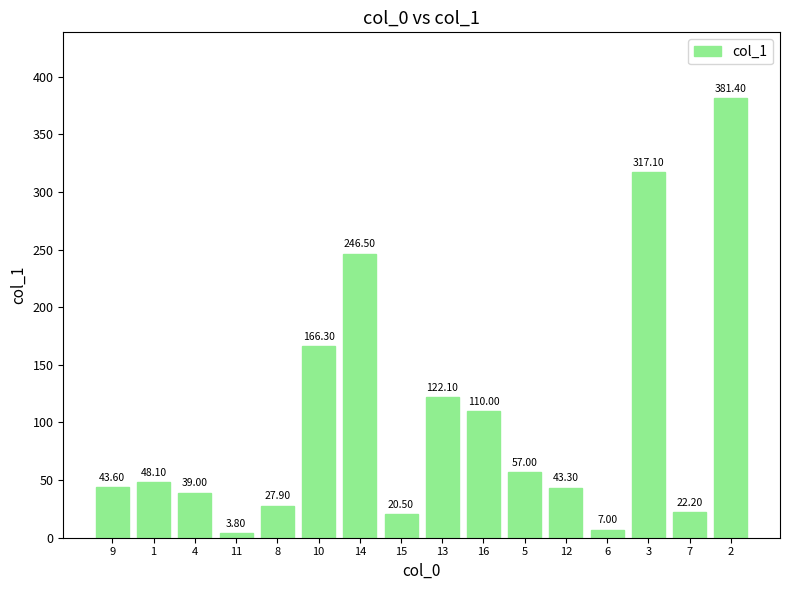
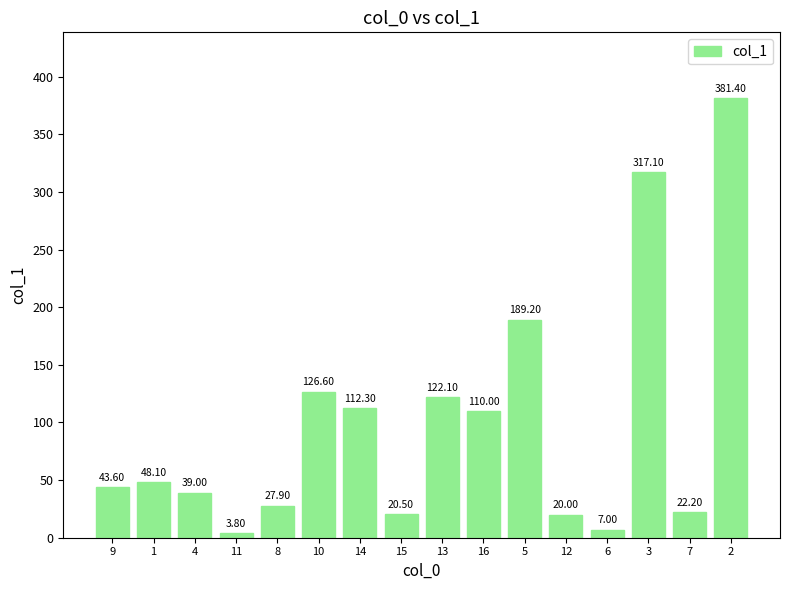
  {
    "9": 43.60,
    "1": 48.10,
    "4": 39.00,
    "11": 3.80,
    "8": 27.90,
-   "10": 166.30,
-   "14": 246.50,
+   "10": 126.60,
+   "14": 112.30,
    "15": 20.50,
    "13": 122.10,
    "16": 110.00,
-   "5": 57.00,
-   "12": 43.30,
+   "5": 189.20,
+   "12": 20.00,
    "6": 7.00,
    "3": 317.10,
    "7": 22.20,
    "2": 381.40
  }
